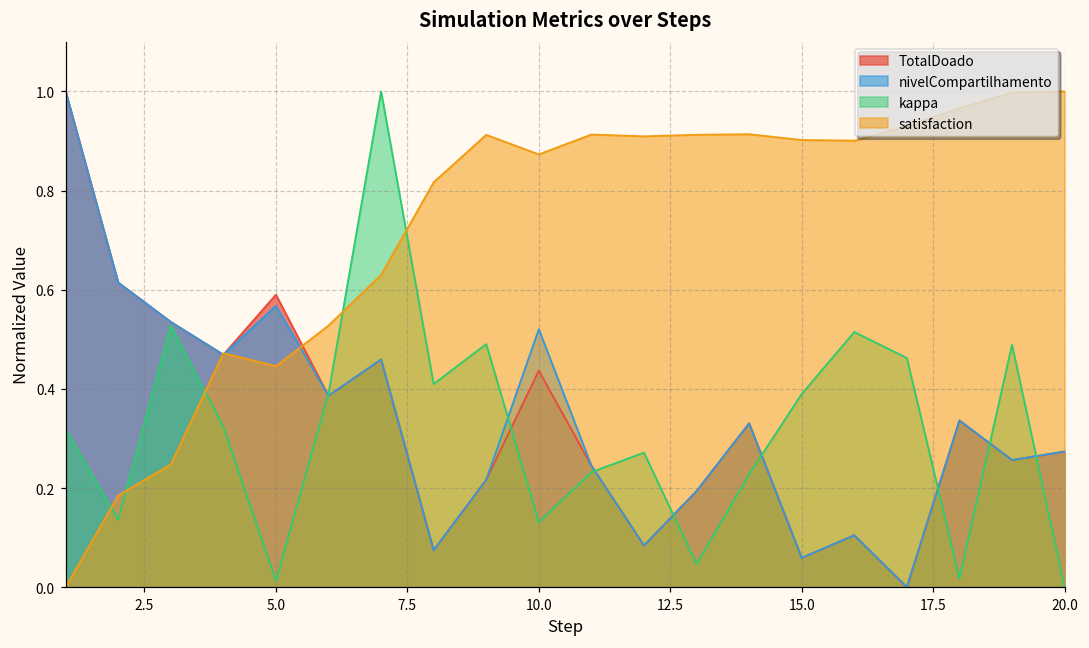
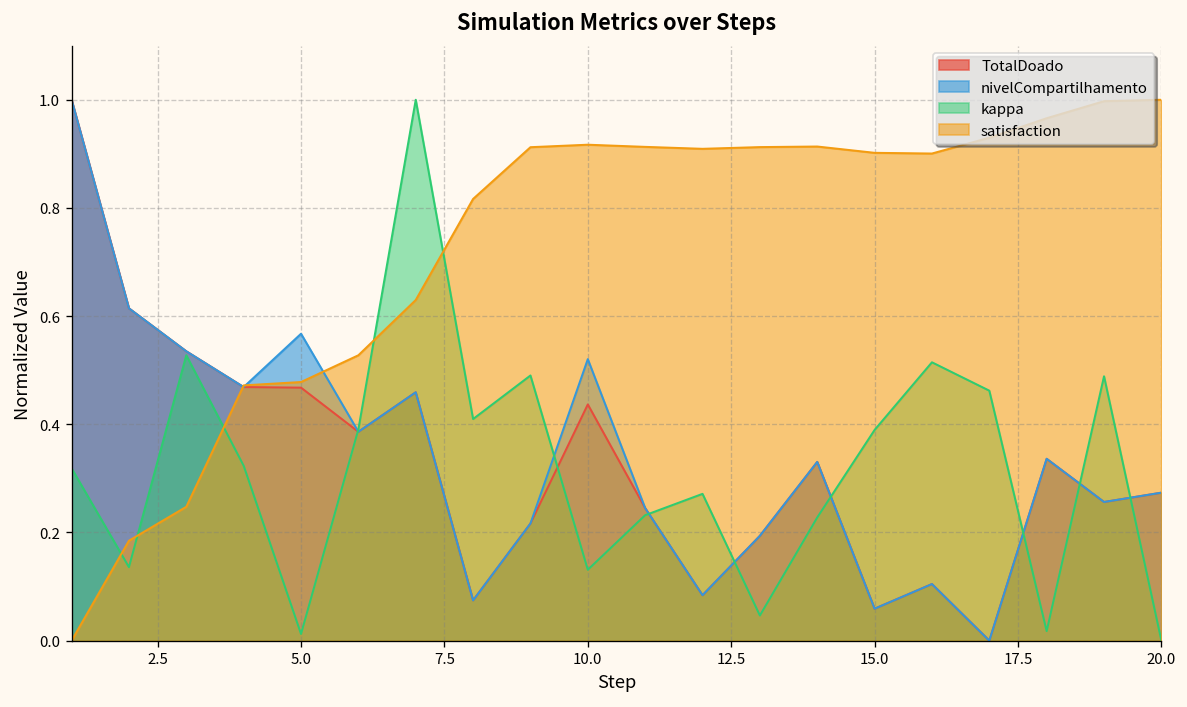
  {
    "TotalDoado": {
-     "5.0": 0.59,
+     "5.0": 0.47,
      "10.0": 0.44
    },
    "nivelCompartilhamento": {
      "5.0": 0.57,
      "10.0": 0.52
    },
    "kappa": {
      "5.0": 0.01,
      "10.0": 0.13,
      "15.0": 0.39,
      "20.0": 0.00
    },
    "satisfaction": {
-     "5.0": 0.45,
-     "10.0": 0.87,
+     "5.0": 0.48,
+     "10.0": 0.92,
      "15.0": 0.90,
      "20.0": 1.00
    }
  }
